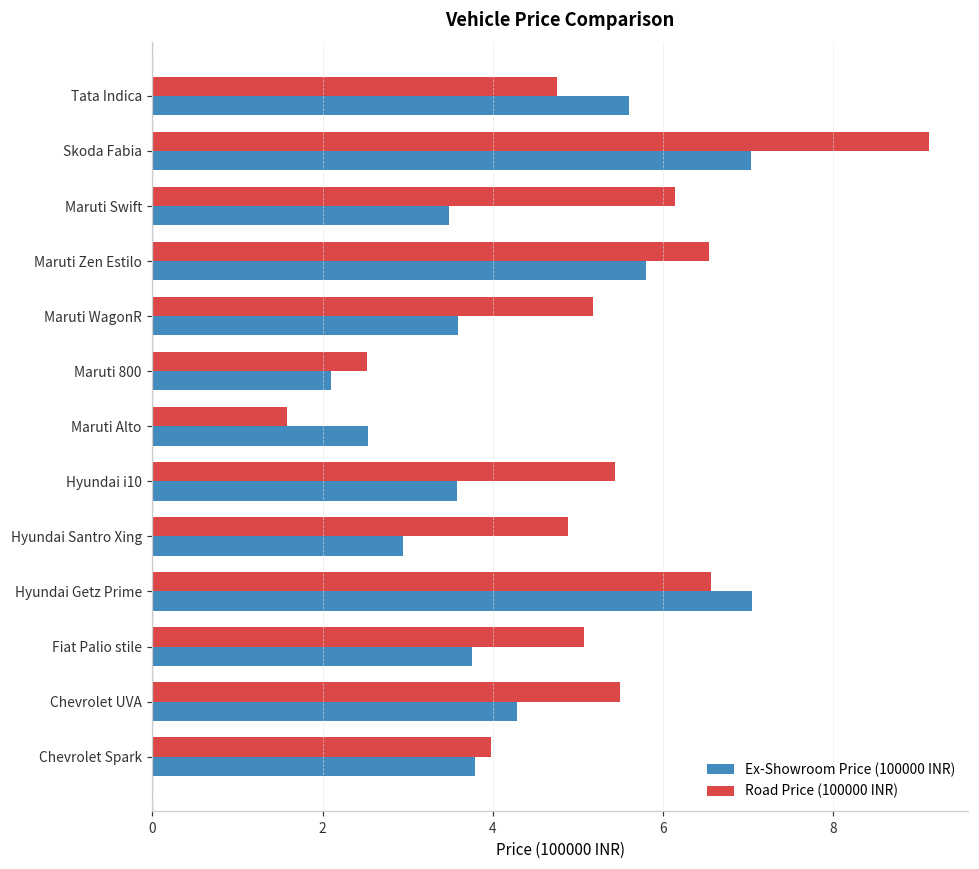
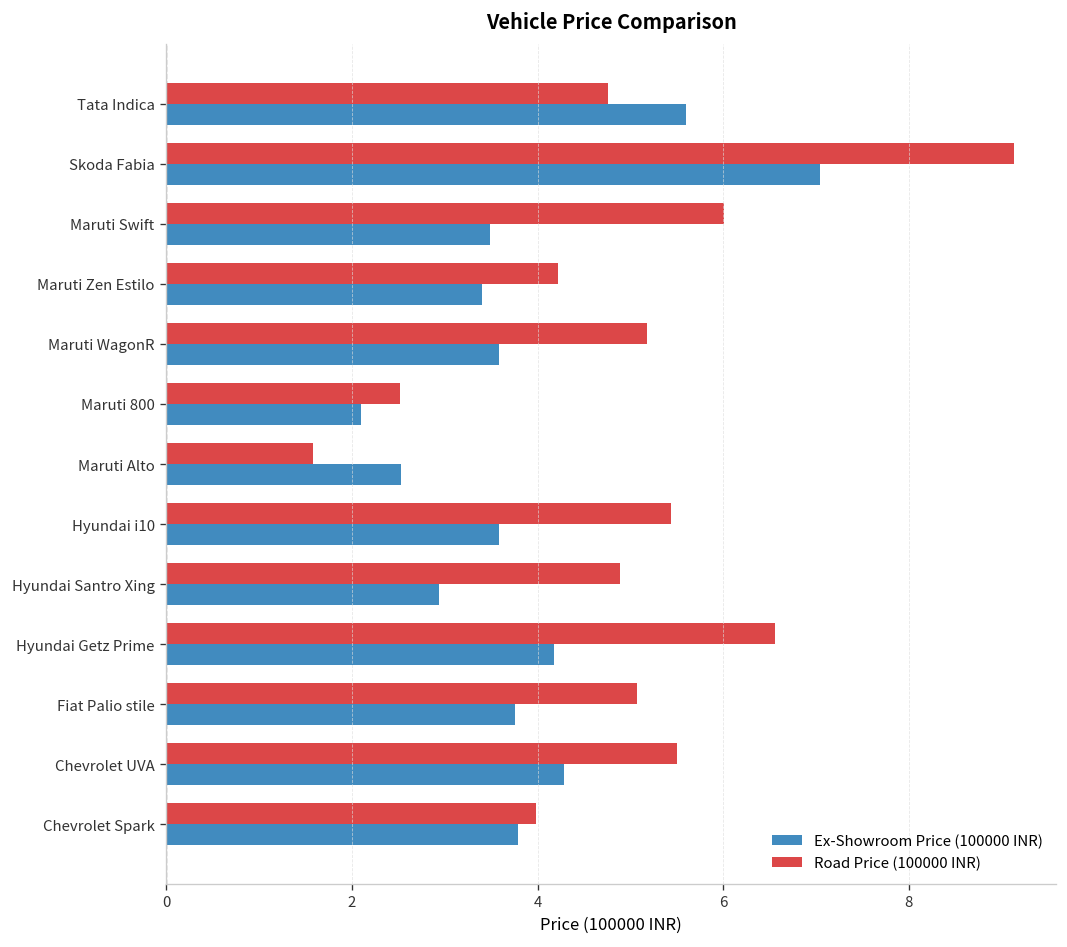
  {
    "Ex-Showroom Price (100000 INR)": {
      "Tata Indica": 5.6,
      "Skoda Fabia": 7.0,
      "Maruti Swift": 3.5,
-     "Maruti Zen Estilo": 5.8,
+     "Maruti Zen Estilo": 3.4,
      "Maruti WagonR": 3.6,
      "Maruti 800": 2.1,
      "Maruti Alto": 2.5,
      "Hyundai i10": 3.6,
      "Hyundai Santro Xing": 2.9,
-     "Hyundai Getz Prime": 7.1,
+     "Hyundai Getz Prime": 4.2,
      "Fiat Palio stile": 3.8,
      "Chevrolet UVA": 4.3,
      "Chevrolet Spark": 3.8
    },
    "Road Price (100000 INR)": {
      "Tata Indica": 4.8,
      "Skoda Fabia": 9.1,
-     "Maruti Swift": 6.1,
-     "Maruti Zen Estilo": 6.5,
+     "Maruti Swift": 6.0,
+     "Maruti Zen Estilo": 4.2,
      "Maruti WagonR": 5.2,
      "Maruti 800": 2.5,
      "Maruti Alto": 1.6,
      "Hyundai i10": 5.4,
      "Hyundai Santro Xing": 4.9,
      "Hyundai Getz Prime": 6.6,
      "Fiat Palio stile": 5.1,
      "Chevrolet UVA": 5.5,
      "Chevrolet Spark": 4.0
    }
  }
